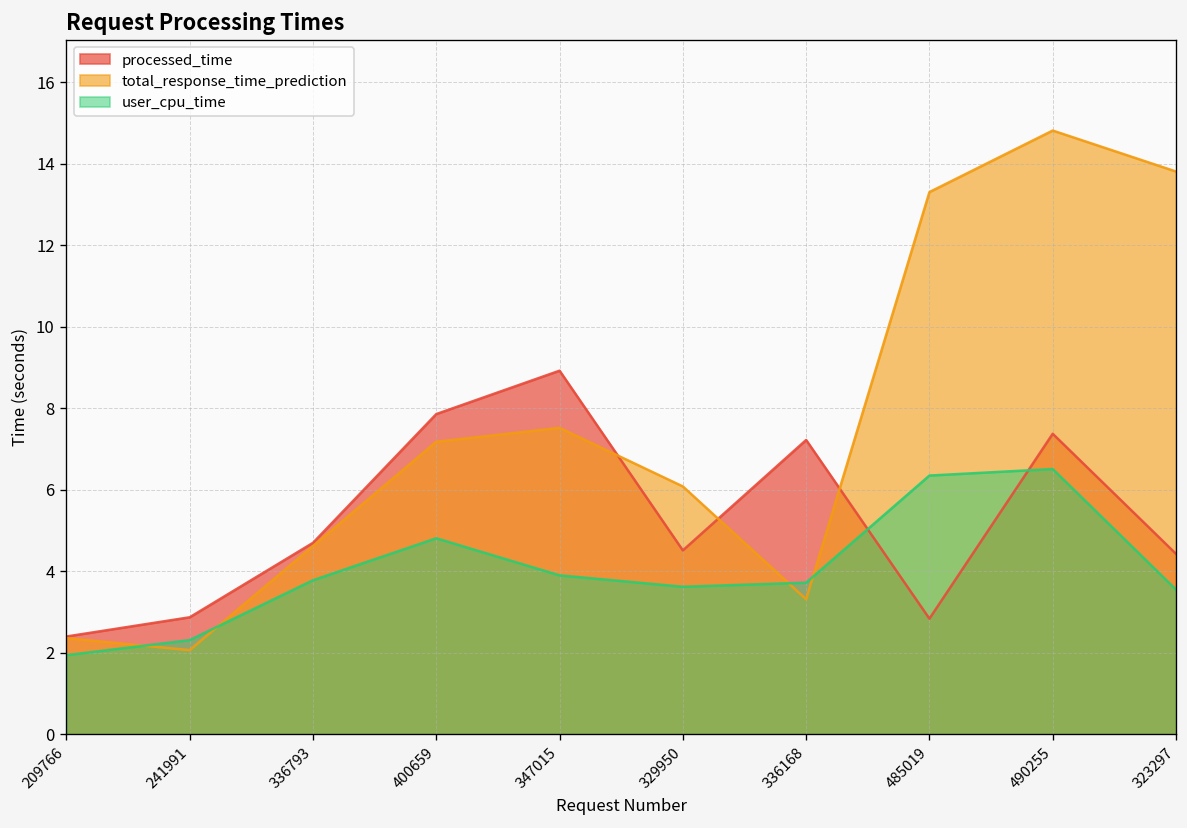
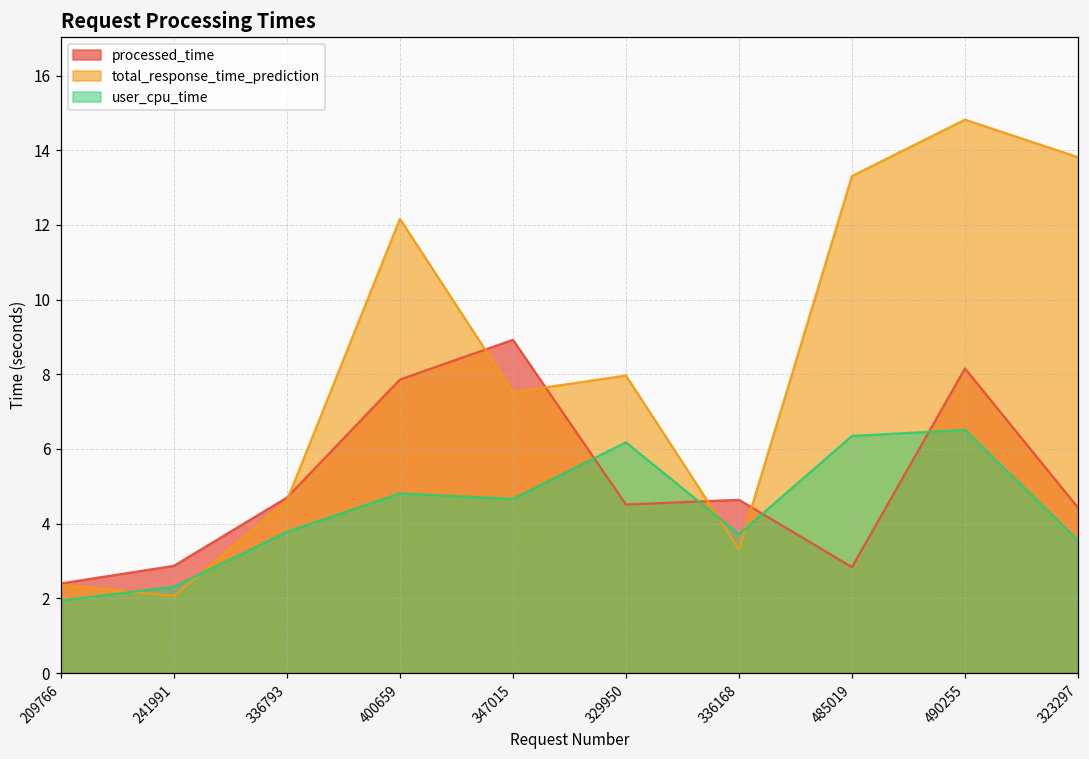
  {
    "processed_time": {
      "241991": 2.9,
      "336793": 4.7,
      "400659": 7.9,
      "347015": 8.9,
      "329950": 4.5,
-     "336168": 7.2,
+     "336168": 4.6,
      "485019": 2.8,
-     "490255": 7.4,
+     "490255": 8.2,
      "323297": 4.4
    },
    "total_response_time_prediction": {
      "241991": 2.1,
      "336793": 4.6,
-     "400659": 7.2,
+     "400659": 12.2,
      "347015": 7.5,
-     "329950": 6.1,
+     "329950": 8.0,
      "336168": 3.3,
      "485019": 13.3,
      "490255": 14.8,
      "323297": 13.8
    },
    "user_cpu_time": {
      "209766": 1.9,
      "241991": 2.3,
      "336793": 3.8,
      "400659": 4.8,
-     "347015": 3.9,
-     "329950": 3.6,
+     "347015": 4.7,
+     "329950": 6.2,
      "336168": 3.7,
      "485019": 6.4,
      "490255": 6.5,
      "323297": 3.6
    }
  }
